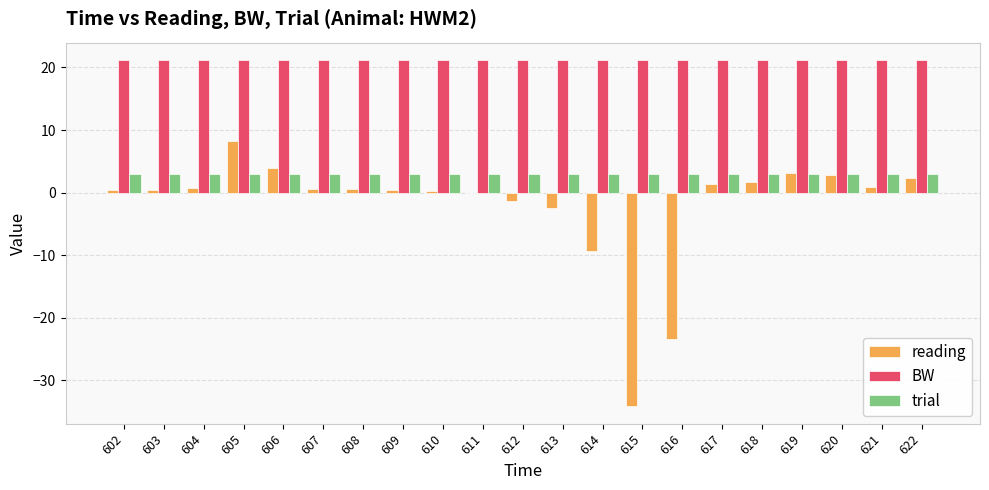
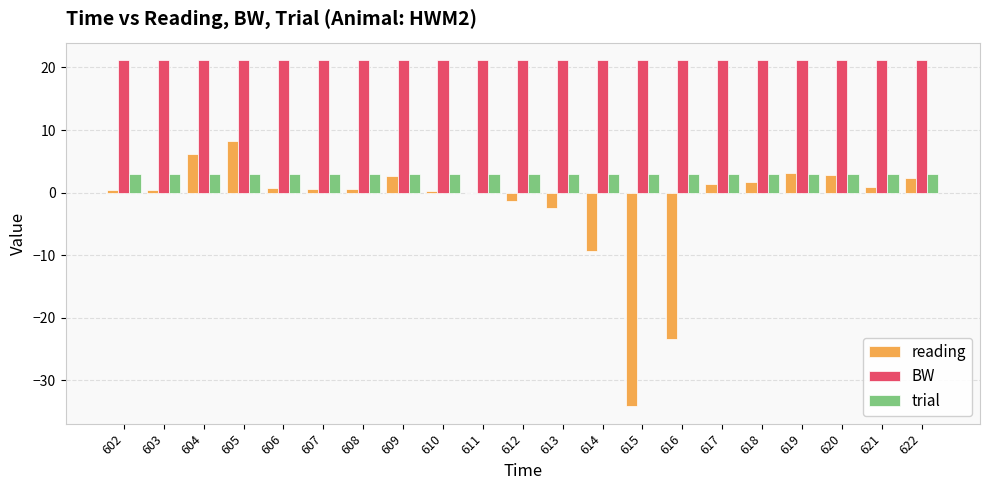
  {
    "reading": {
      "602": 0,
      "603": 0,
-     "604": 1,
+     "604": 6,
      "605": 8,
-     "606": 4,
+     "606": 1,
      "607": 1,
      "608": 1,
-     "609": 0,
+     "609": 3,
      "612": -1,
      "613": -3,
      "614": -9,
      "615": -34,
      "616": -23,
      "617": 1,
      "618": 2,
      "619": 3,
      "620": 3,
      "621": 1,
      "622": 2
    },
    "BW": {
      "602": 21,
      "603": 21,
      "604": 21,
      "605": 21,
      "606": 21,
      "607": 21,
      "608": 21,
      "609": 21,
      "610": 21,
      "611": 21,
      "612": 21,
      "613": 21,
      "614": 21,
      "615": 21,
      "616": 21,
      "617": 21,
      "618": 21,
      "619": 21,
      "620": 21,
      "621": 21,
      "622": 21
    },
    "trial": {
      "602": 3,
      "603": 3,
      "604": 3,
      "605": 3,
      "606": 3,
      "607": 3,
      "608": 3,
      "609": 3,
      "610": 3,
      "611": 3,
      "612": 3,
      "613": 3,
      "614": 3,
      "615": 3,
      "616": 3,
      "617": 3,
      "618": 3,
      "619": 3,
      "620": 3,
      "621": 3,
      "622": 3
    }
  }
